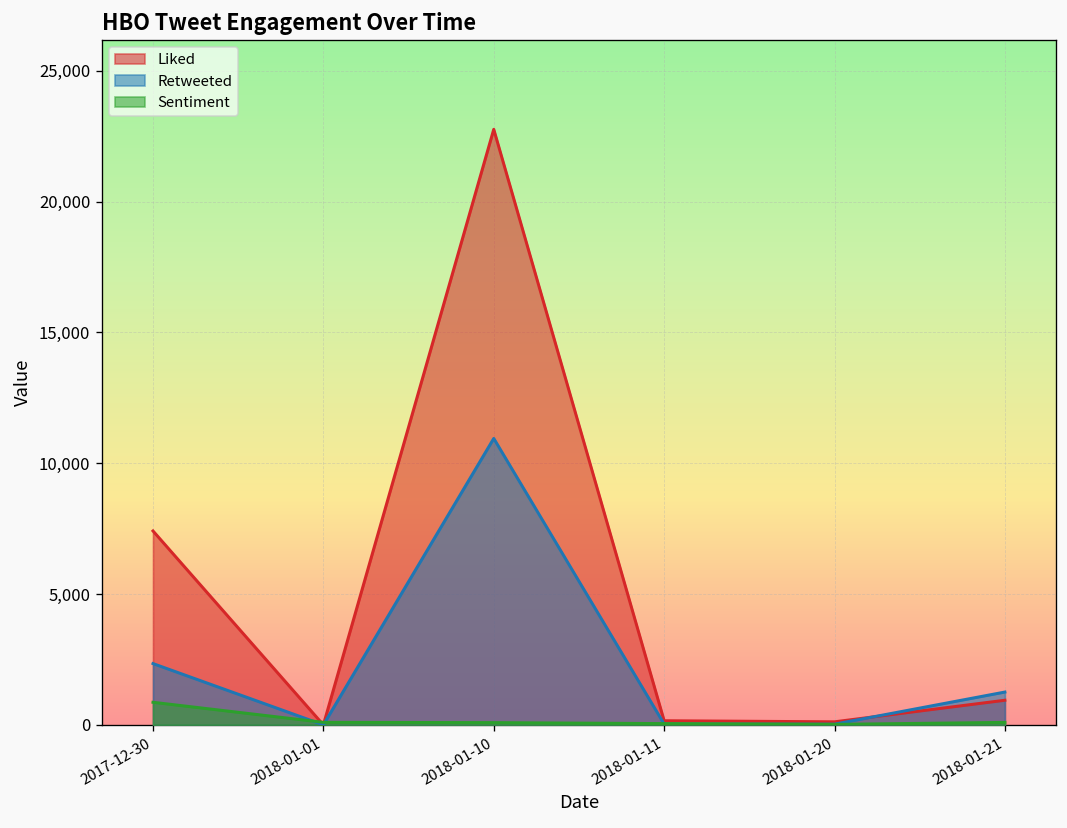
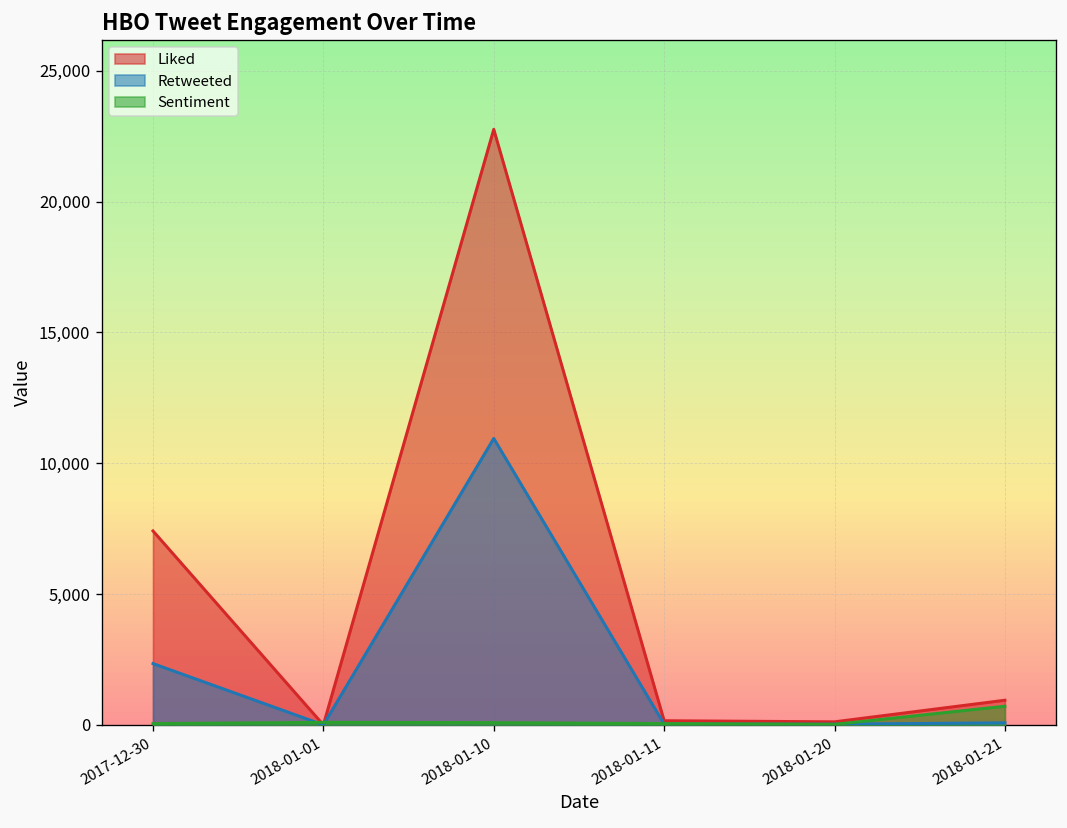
  {
    "Liked": {
      "2017-12-30": "7,400",
      "2018-01-10": "22,800",
      "2018-01-21": "900"
    },
    "Retweeted": {
      "2017-12-30": "2,300",
      "2018-01-10": "11,000",
-     "2018-01-21": "1,300"
+     "2018-01-21": "100"
    },
    "Sentiment": {
-     "2017-12-30": "900",
+     "2017-12-30": "100",
      "2018-01-10": "100",
-     "2018-01-21": "100"
+     "2018-01-21": "700"
    }
  }
